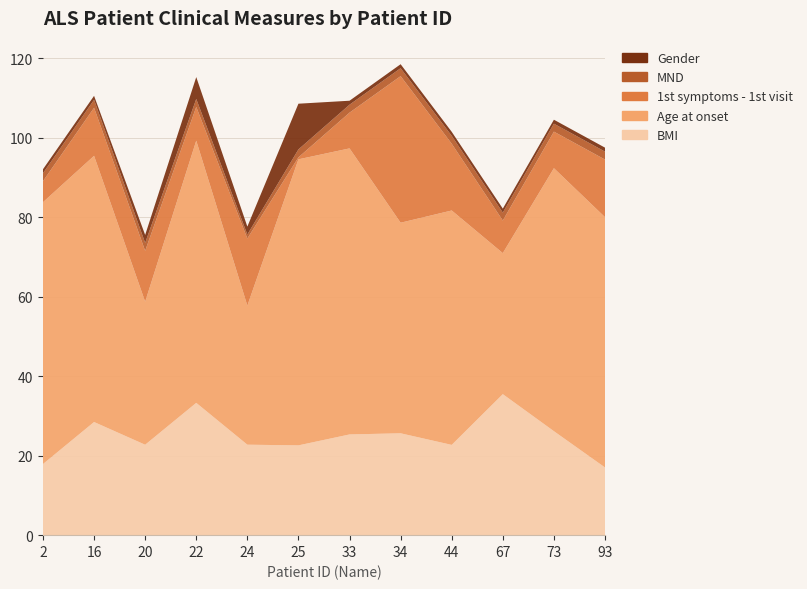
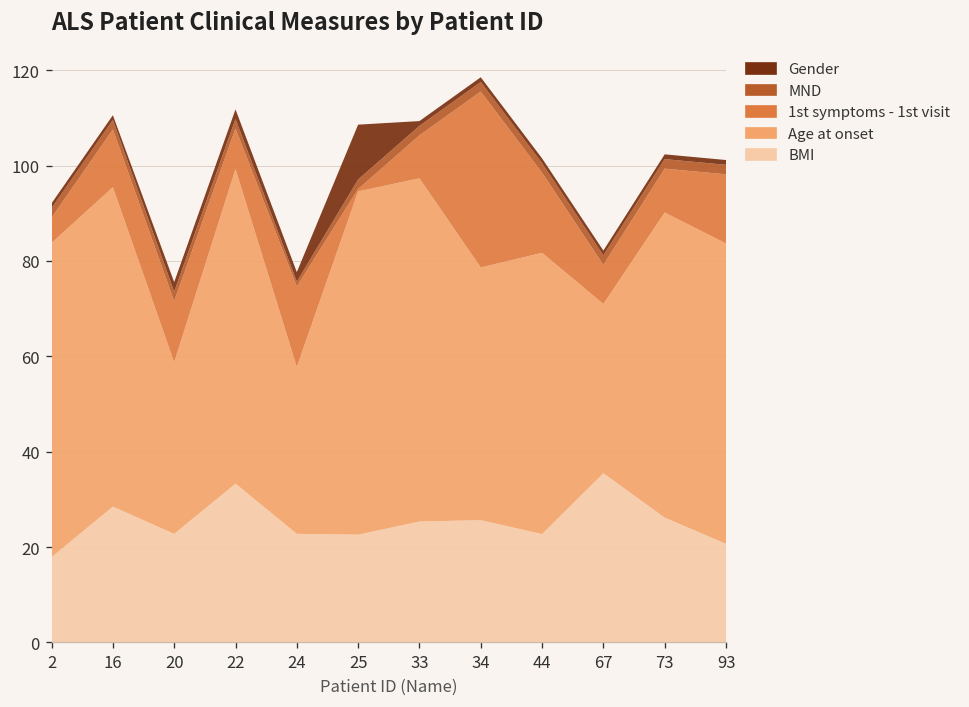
  {
    "BMI": {
      "2": 18,
      "16": 28,
      "20": 23,
      "22": 33,
      "24": 23,
      "25": 23,
      "33": 25,
      "34": 26,
      "44": 23,
      "67": 35,
      "73": 26,
-     "93": 17
+     "93": 21
    },
    "Age at onset": {
      "2": 66,
      "16": 67,
      "20": 36,
      "22": 66,
      "24": 35,
      "33": 72,
      "34": 53,
      "44": 59,
      "67": 36,
-     "73": 66,
+     "73": 64,
      "93": 63
    },
    "Gender": {
      "2": 1,
      "16": 1,
      "20": 2,
-     "22": 6,
+     "22": 2,
      "24": 2,
      "25": 12,
      "33": 1,
      "34": 1,
      "44": 1,
      "67": 1,
      "73": 1,
      "93": 1
    }
  }
